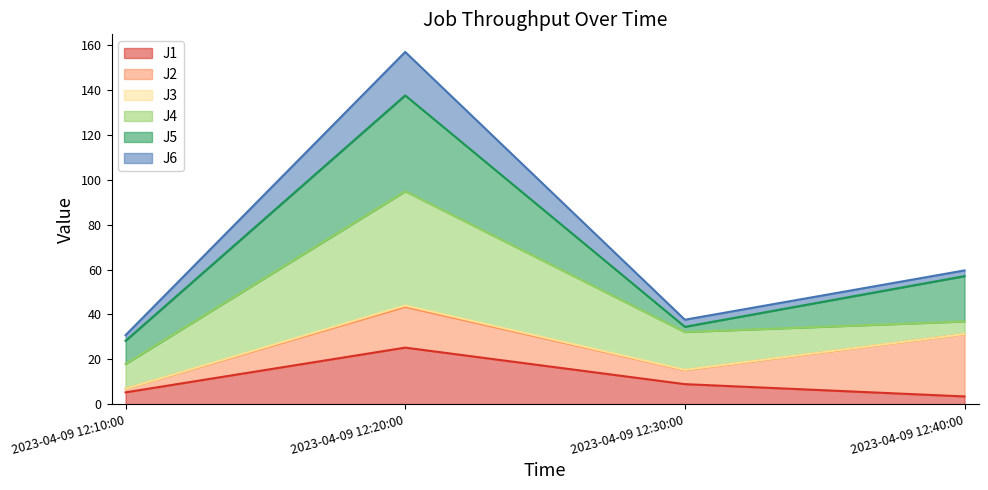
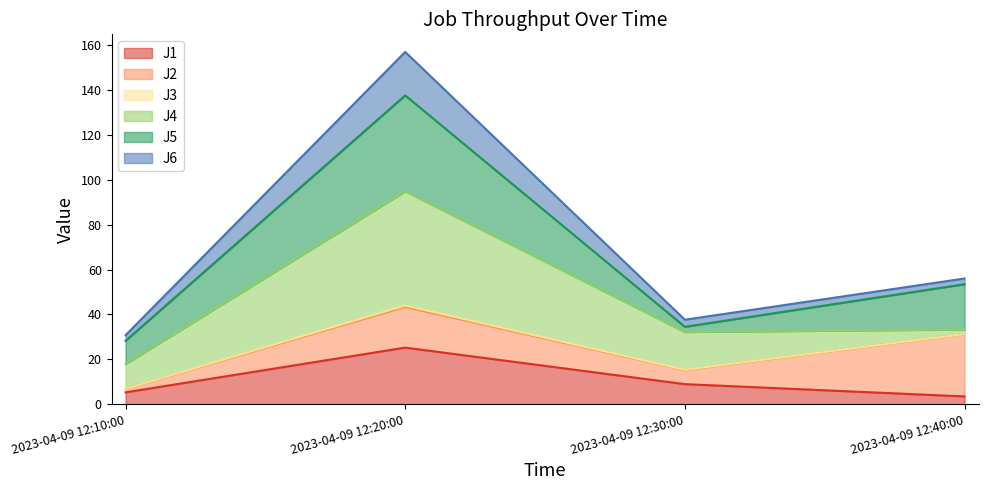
  {
    "J1": {
      "2023-04-09 12:10:00": 5,
      "2023-04-09 12:20:00": 25,
      "2023-04-09 12:30:00": 9,
      "2023-04-09 12:40:00": 3
    },
    "J4": {
      "2023-04-09 12:10:00": 11,
      "2023-04-09 12:20:00": 51,
      "2023-04-09 12:30:00": 17,
-     "2023-04-09 12:40:00": 6
+     "2023-04-09 12:40:00": 2
    },
    "J5": {
      "2023-04-09 12:10:00": 10,
      "2023-04-09 12:20:00": 43,
      "2023-04-09 12:30:00": 2,
      "2023-04-09 12:40:00": 20
    },
    "J6": {
      "2023-04-09 12:10:00": 3,
      "2023-04-09 12:20:00": 19,
      "2023-04-09 12:30:00": 3,
      "2023-04-09 12:40:00": 3
    }
  }
